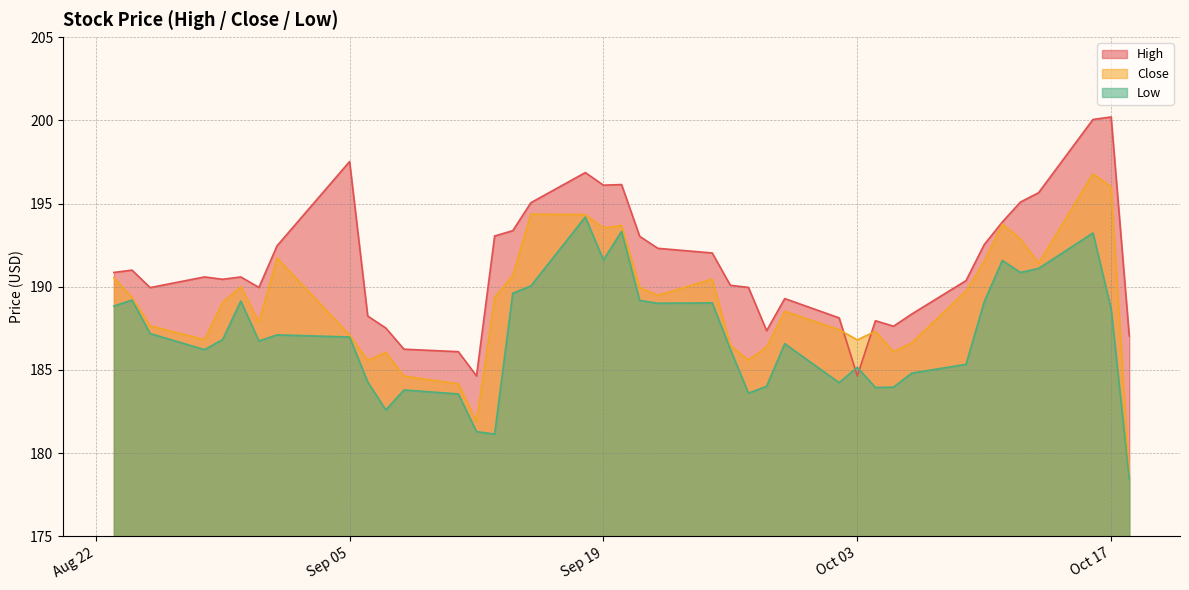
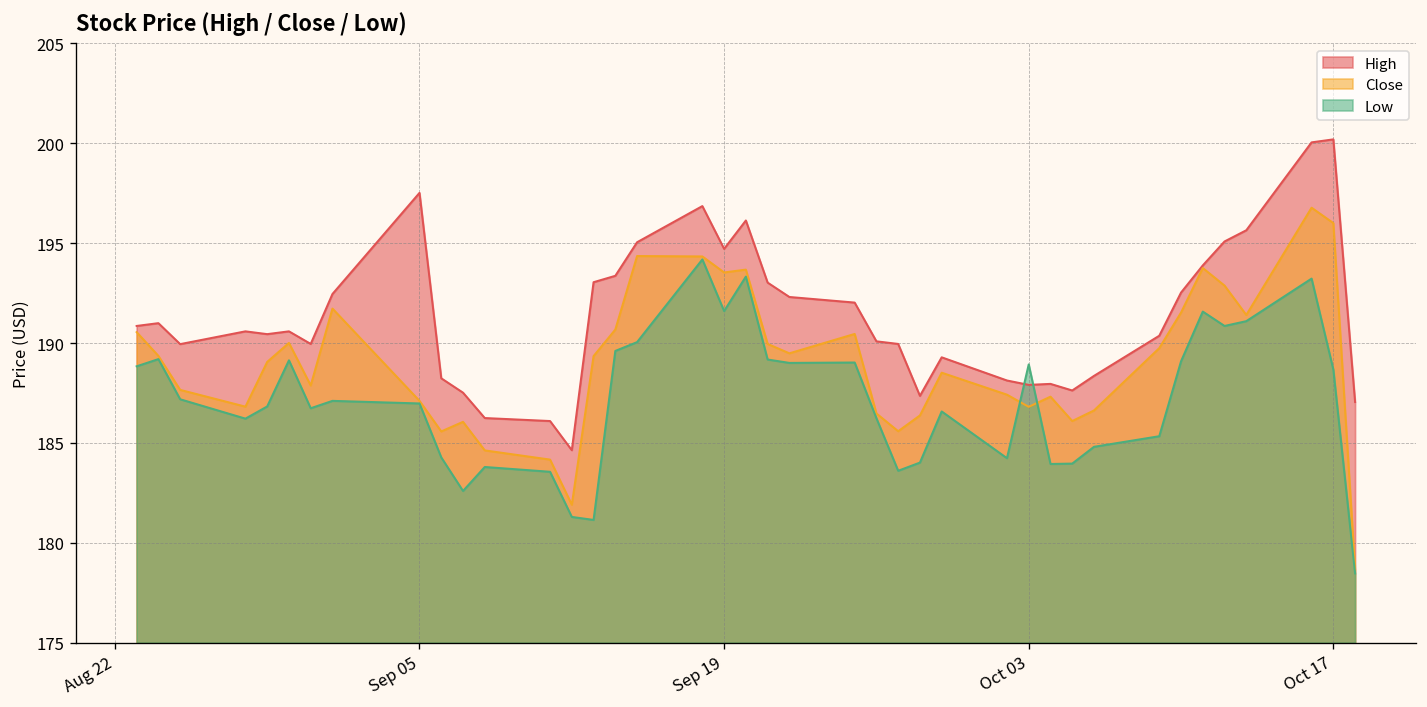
  {
    "High": {
      "Sep 05": 197.5,
-     "Sep 19": 196.1,
-     "Oct 03": 184.6,
+     "Sep 19": 194.7,
+     "Oct 03": 187.9,
      "Oct 17": 200.2
    },
    "Close": {
      "Sep 19": 193.5,
      "Oct 03": 186.8,
      "Oct 17": 196.0
    },
    "Low": {
      "Sep 19": 191.6,
-     "Oct 03": 185.2,
+     "Oct 03": 188.9,
      "Oct 17": 188.7
    }
  }
